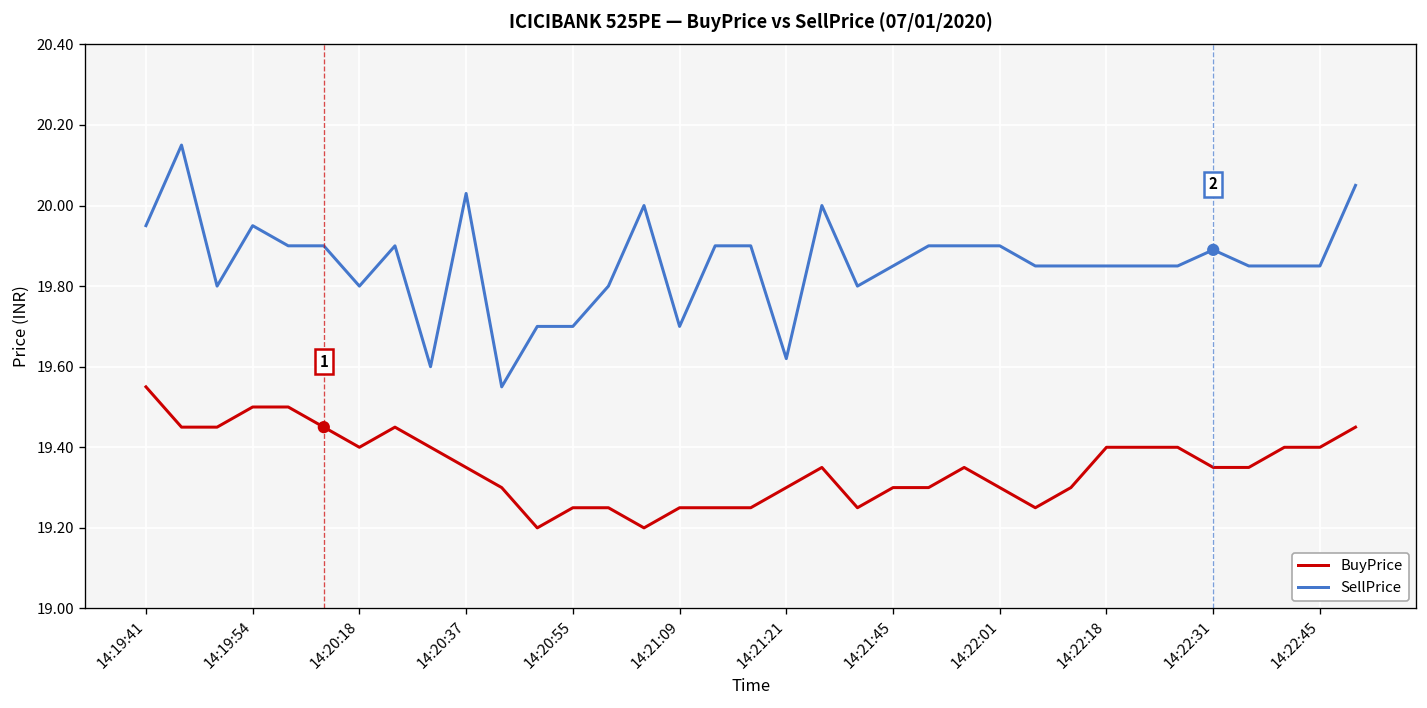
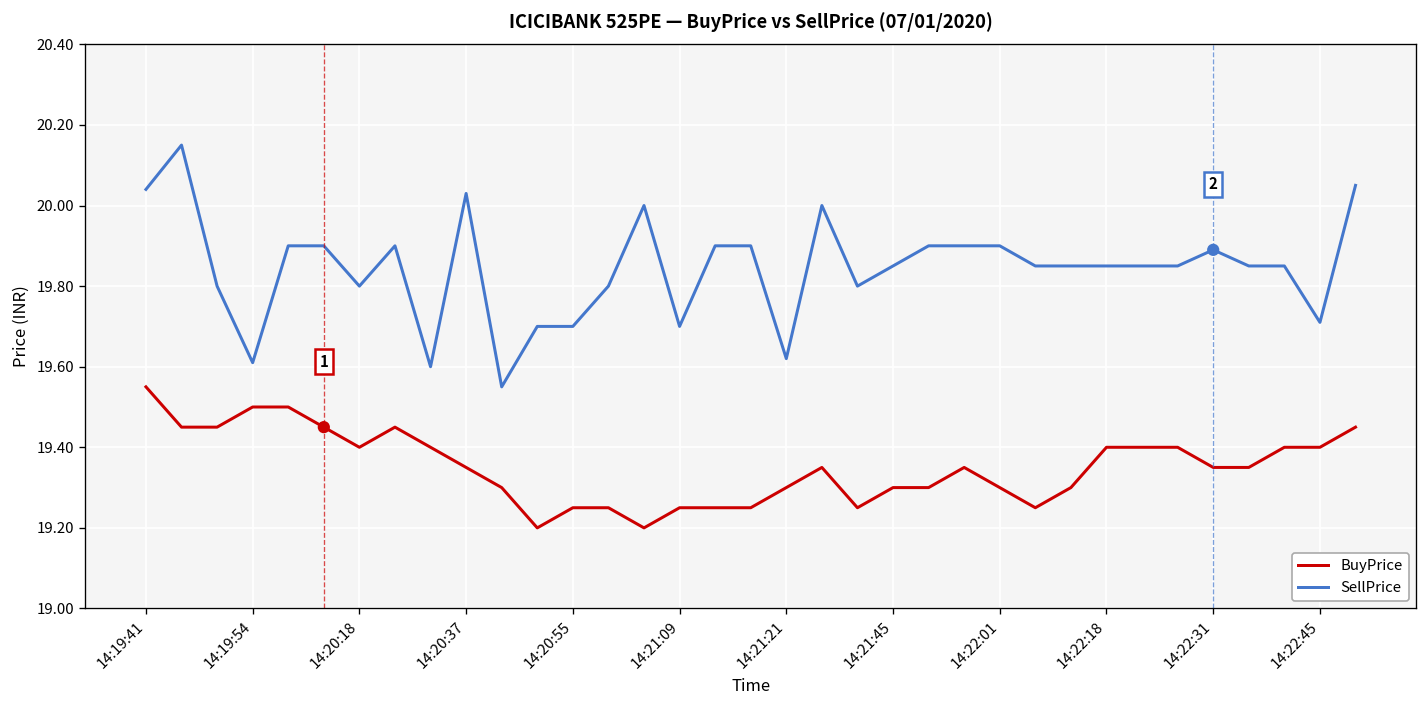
  {
    "SellPrice": {
-     "14:19:41": 19.95,
-     "14:19:54": 19.95,
+     "14:19:41": 20.04,
+     "14:19:54": 19.61,
      "14:20:18": 19.80,
      "14:20:37": 20.03,
      "14:20:55": 19.70,
      "14:21:09": 19.70,
      "14:21:21": 19.62,
      "14:21:45": 19.85,
      "14:22:01": 19.90,
      "14:22:18": 19.85,
-     "14:22:45": 19.85
+     "14:22:45": 19.71
    }
  }
